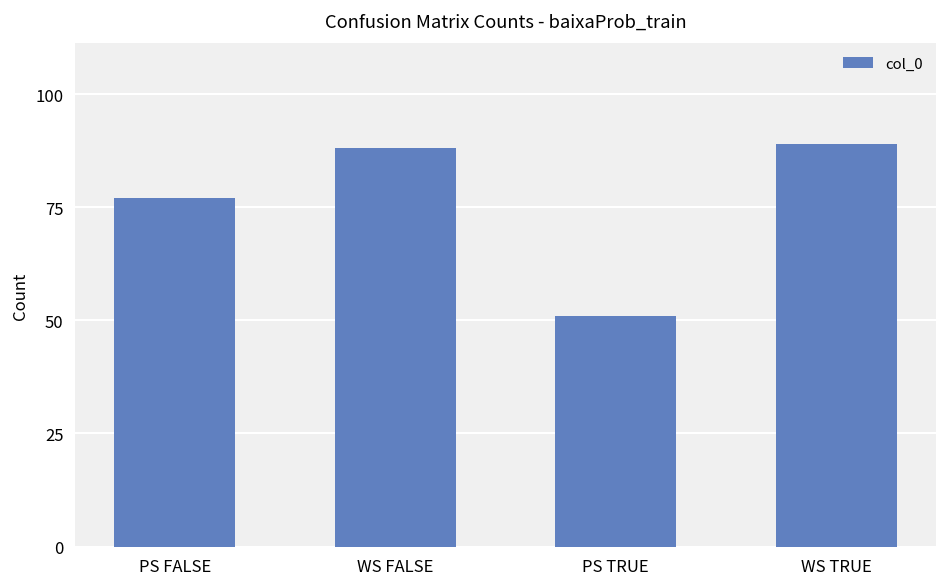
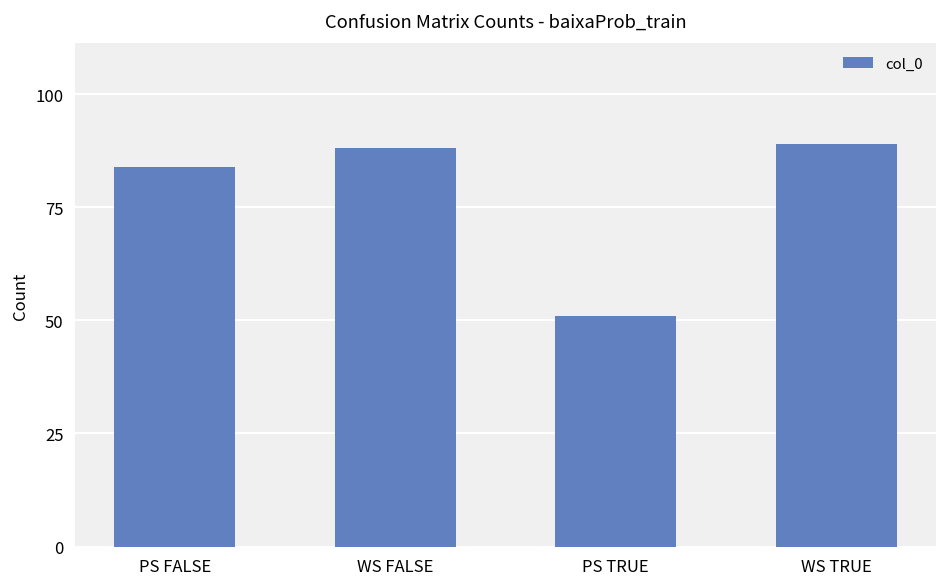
  {
-   "PS FALSE": 77,
+   "PS FALSE": 84,
    "WS FALSE": 88,
    "PS TRUE": 51,
    "WS TRUE": 89
  }
